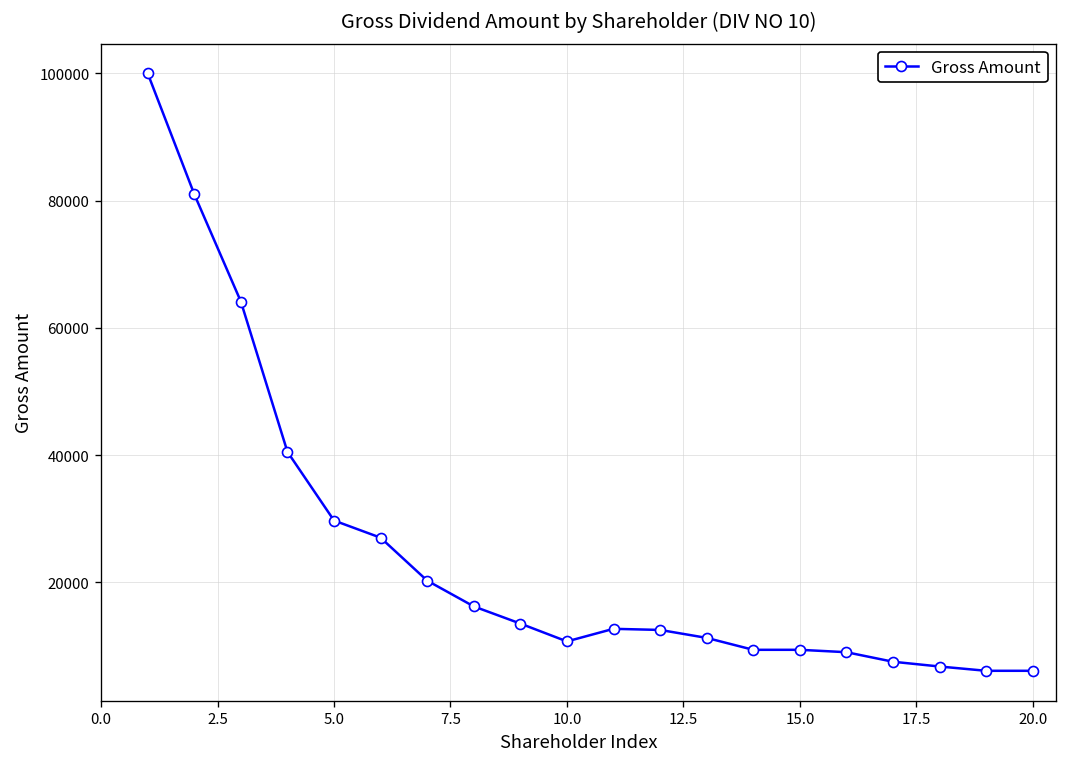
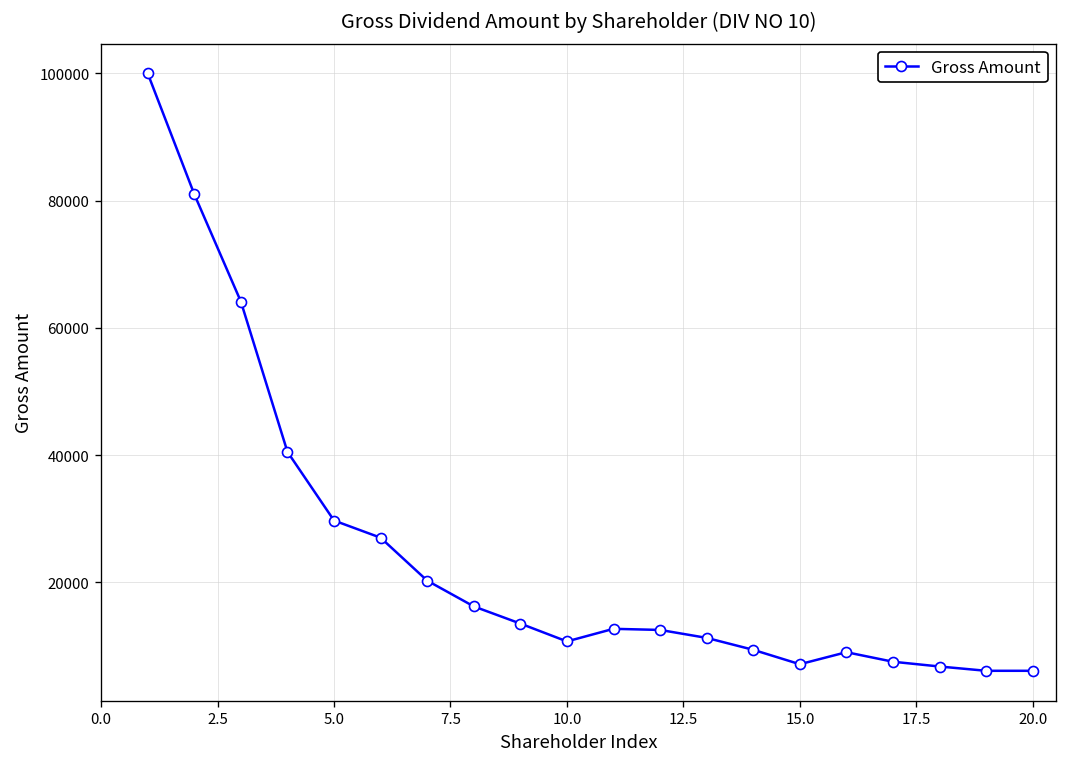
  {
    "5.0": 30000,
    "10.0": 11000,
-   "15.0": 9000,
+   "15.0": 7000,
    "20.0": 6000
  }
